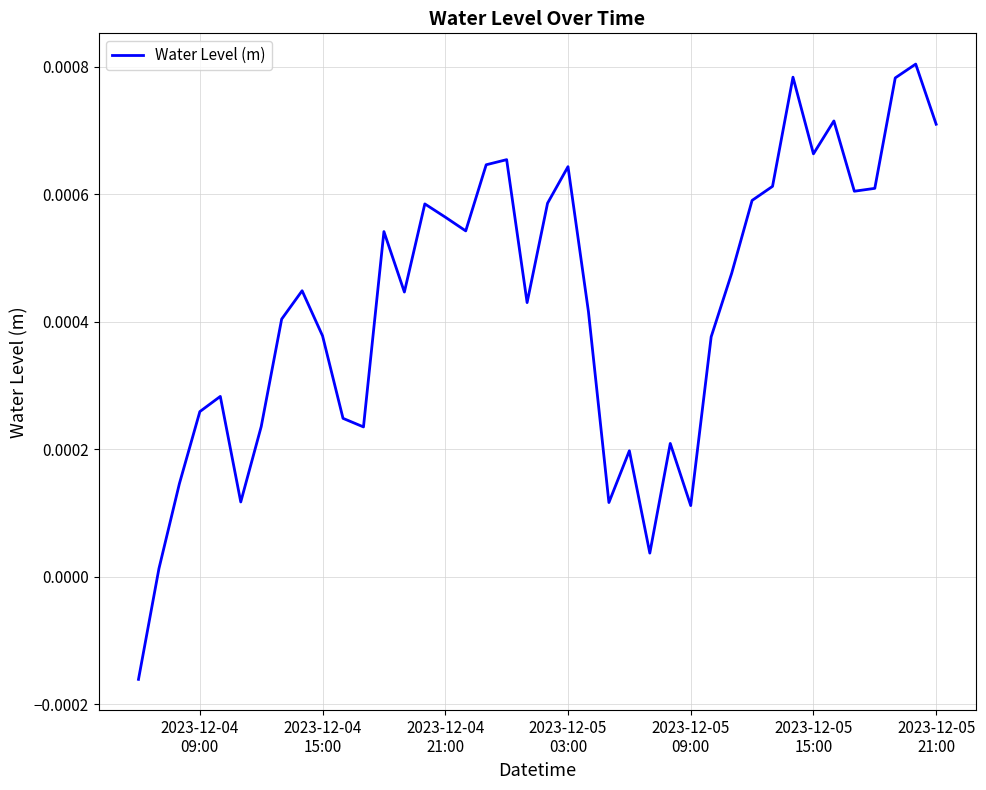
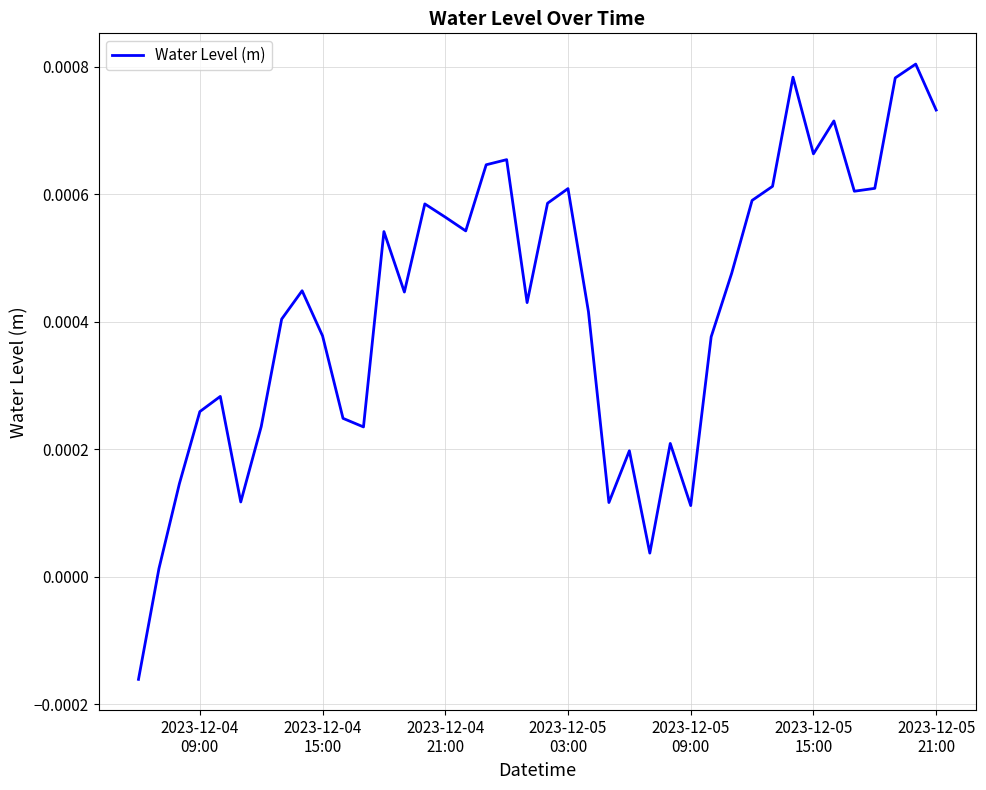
  {
    "2023-12-04 09:00": 0.00026,
    "2023-12-04 15:00": 0.00038,
    "2023-12-04 21:00": 0.00056,
-   "2023-12-05 03:00": 0.00064,
+   "2023-12-05 03:00": 0.00061,
    "2023-12-05 09:00": 0.00011,
    "2023-12-05 15:00": 0.00066,
-   "2023-12-05 21:00": 0.00071
+   "2023-12-05 21:00": 0.00073
  }
